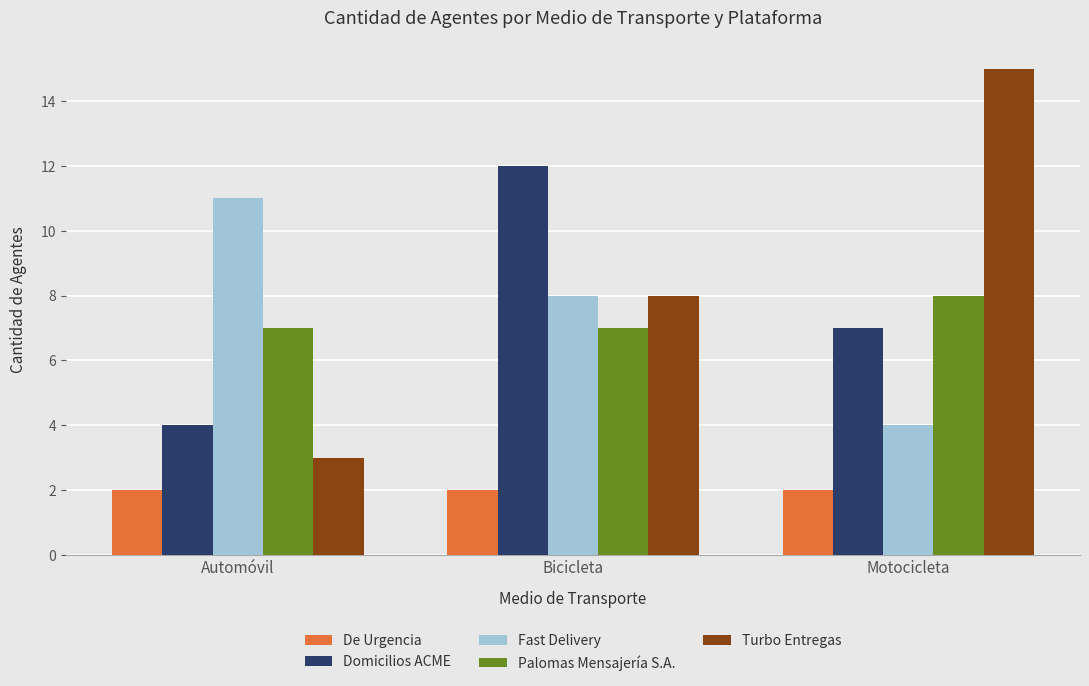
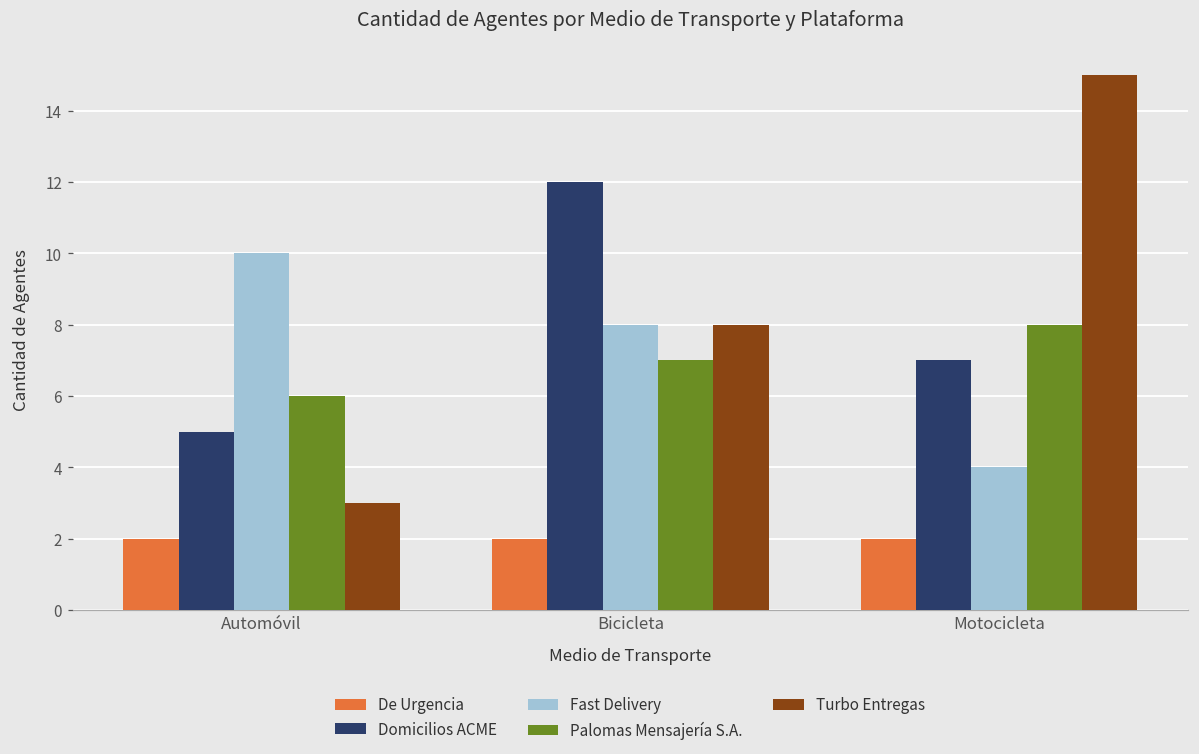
  {
    "De Urgencia": {
      "Automóvil": 2,
      "Bicicleta": 2,
      "Motocicleta": 2
    },
    "Domicilios ACME": {
-     "Automóvil": 4,
+     "Automóvil": 5,
      "Bicicleta": 12,
      "Motocicleta": 7
    },
    "Fast Delivery": {
-     "Automóvil": 11,
+     "Automóvil": 10,
      "Bicicleta": 8,
      "Motocicleta": 4
    },
    "Palomas Mensajería S.A.": {
-     "Automóvil": 7,
+     "Automóvil": 6,
      "Bicicleta": 7,
      "Motocicleta": 8
    },
    "Turbo Entregas": {
      "Automóvil": 3,
      "Bicicleta": 8,
      "Motocicleta": 15
    }
  }
